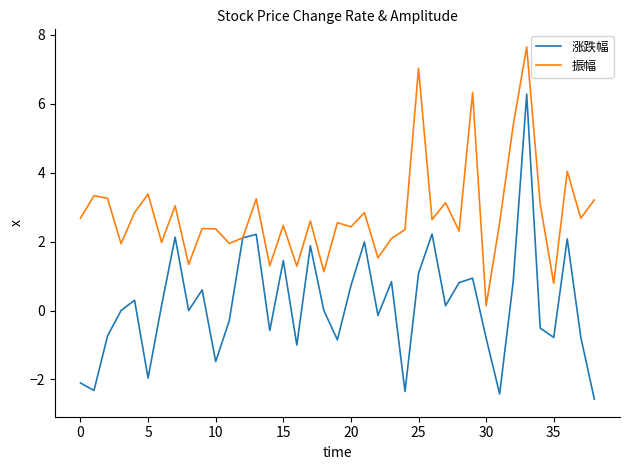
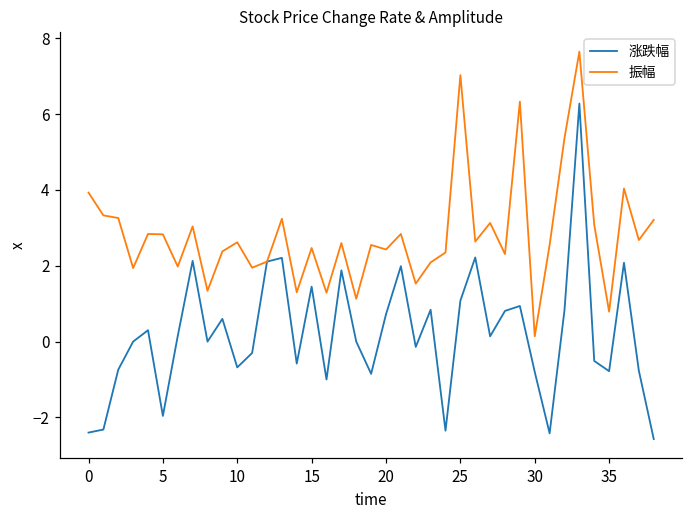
  {
    "涨跌幅": {
-     "0": -2.1,
+     "0": -2.4,
      "5": -2.0,
-     "10": -1.5,
+     "10": -0.7,
      "15": 1.5,
      "20": 0.7,
      "25": 1.1,
      "30": -0.8,
      "35": -0.8
    },
    "振幅": {
-     "0": 2.7,
-     "5": 3.4,
-     "10": 2.4,
+     "0": 3.9,
+     "5": 2.8,
+     "10": 2.6,
      "15": 2.5,
      "20": 2.4,
      "25": 7.0,
      "30": 0.1,
      "35": 0.8
    }
  }
